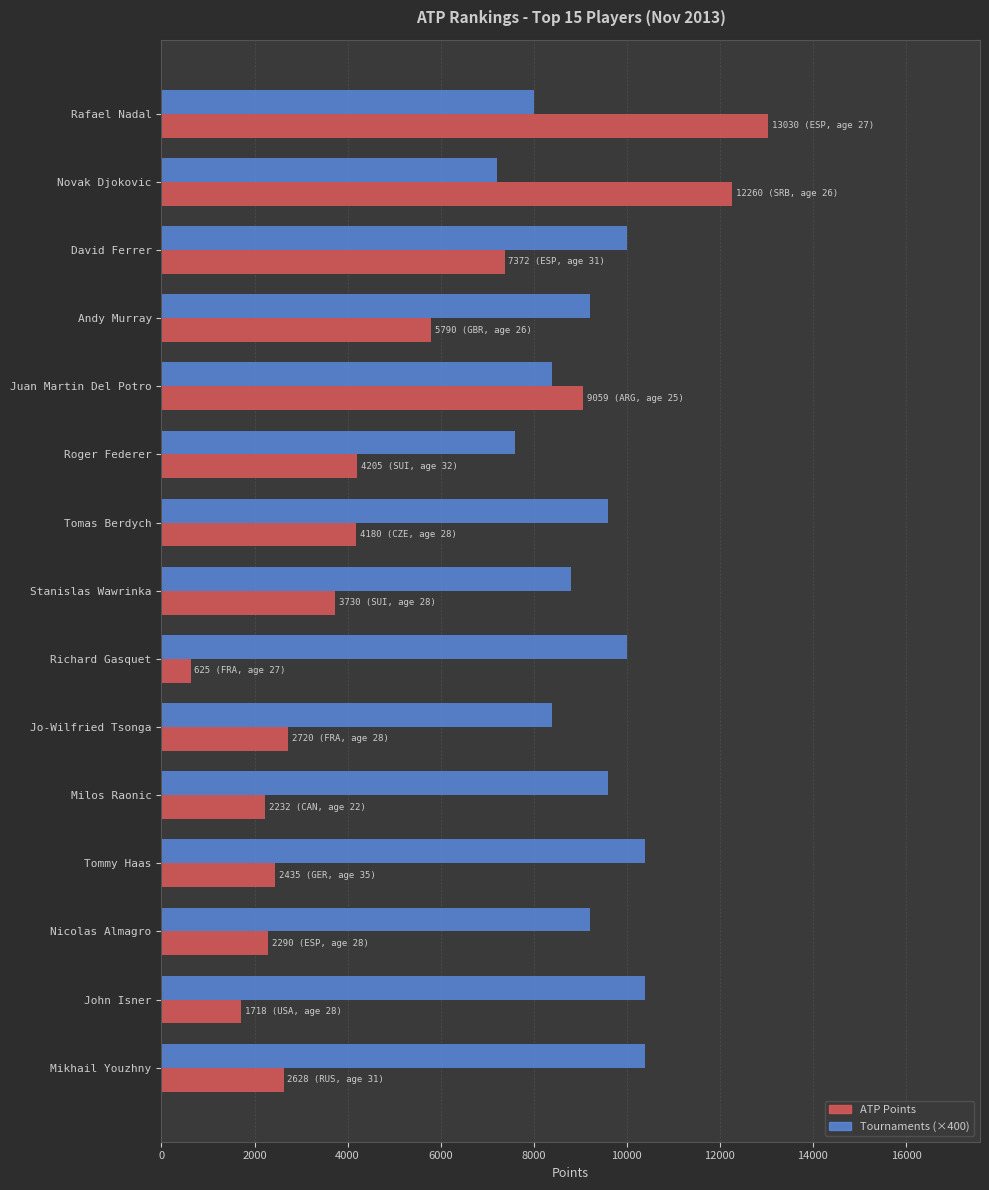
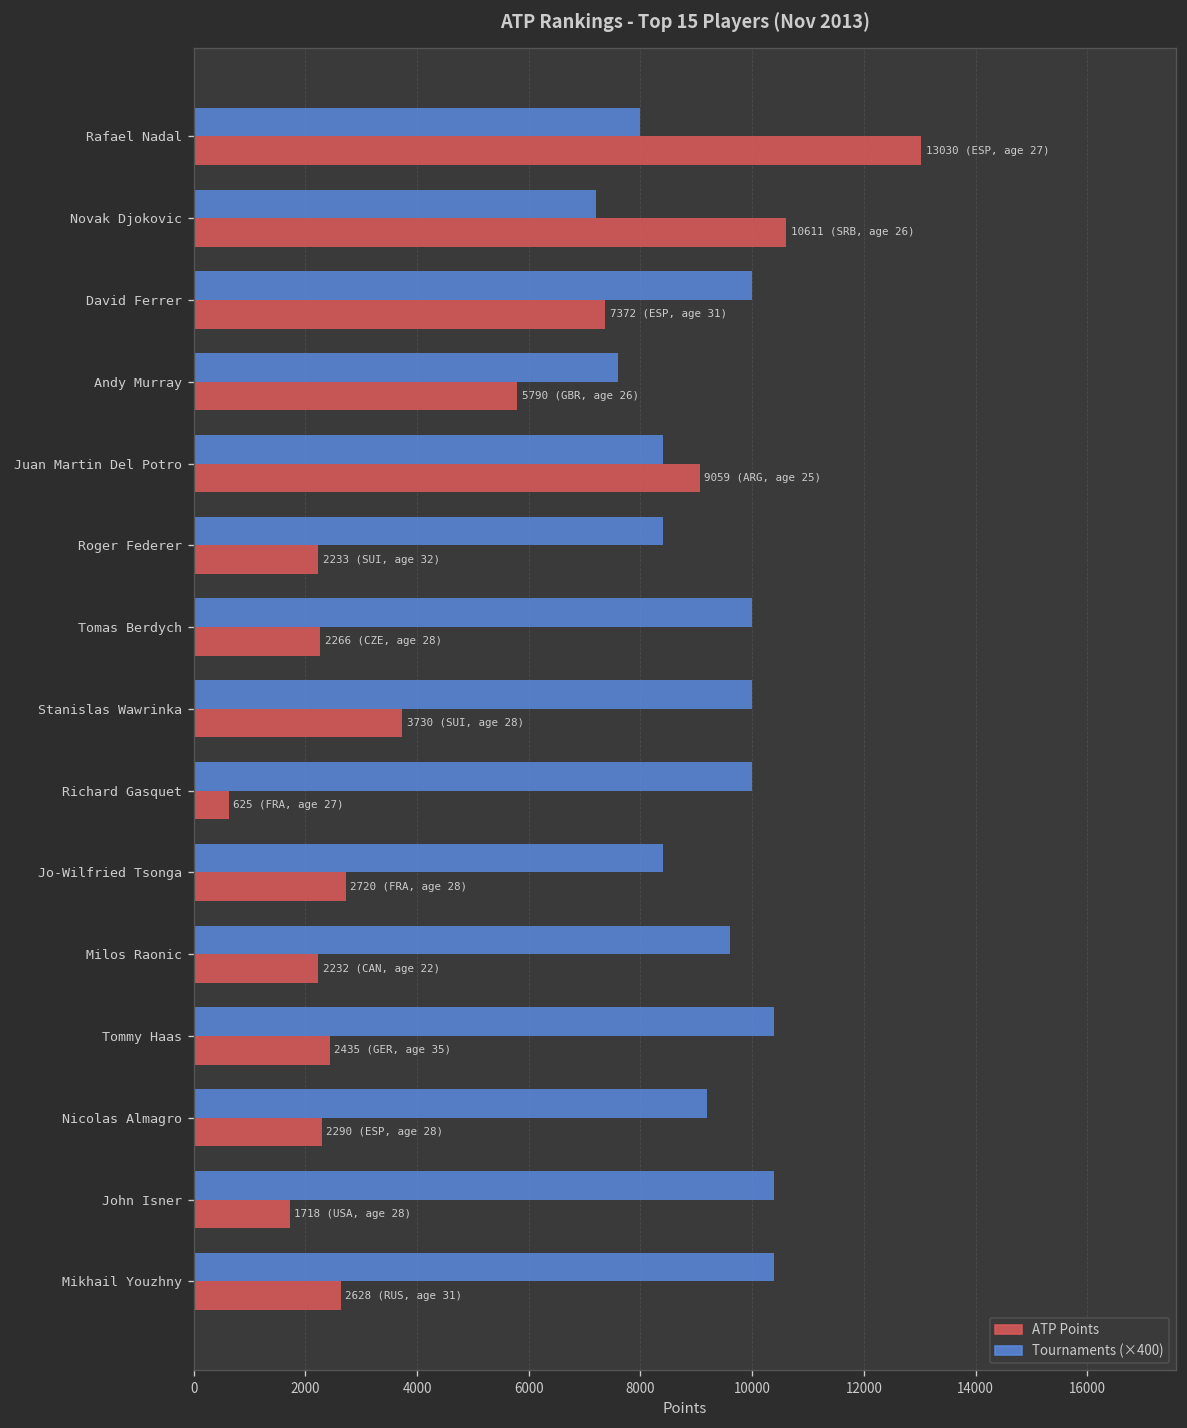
  {
    "ATP Points": {
      "Rafael Nadal": 13030,
-     "Novak Djokovic": 12260,
+     "Novak Djokovic": 10611,
      "David Ferrer": 7372,
      "Andy Murray": 5790,
      "Juan Martin Del Potro": 9059,
-     "Roger Federer": 4205,
-     "Tomas Berdych": 4180,
+     "Roger Federer": 2233,
+     "Tomas Berdych": 2266,
      "Stanislas Wawrinka": 3730,
      "Richard Gasquet": 625,
      "Jo-Wilfried Tsonga": 2720,
      "Milos Raonic": 2232,
      "Tommy Haas": 2435,
      "Nicolas Almagro": 2290,
      "John Isner": 1718,
      "Mikhail Youzhny": 2628
    },
    "Tournaments (×400)": {
      "Rafael Nadal": 8000,
      "Novak Djokovic": 7200,
      "David Ferrer": 10000,
-     "Andy Murray": 9200,
+     "Andy Murray": 7600,
      "Juan Martin Del Potro": 8400,
-     "Roger Federer": 7600,
-     "Tomas Berdych": 9600,
-     "Stanislas Wawrinka": 8800,
+     "Roger Federer": 8400,
+     "Tomas Berdych": 10000,
+     "Stanislas Wawrinka": 10000,
      "Richard Gasquet": 10000,
      "Jo-Wilfried Tsonga": 8400,
      "Milos Raonic": 9600,
      "Tommy Haas": 10400,
      "Nicolas Almagro": 9200,
      "John Isner": 10400,
      "Mikhail Youzhny": 10400
    }
  }
